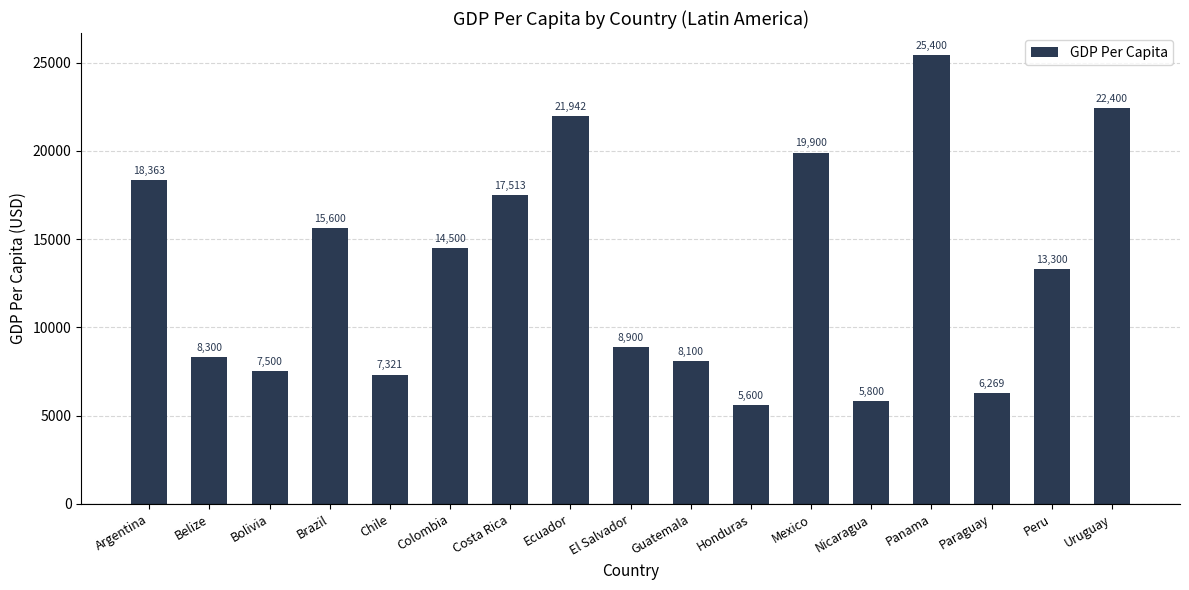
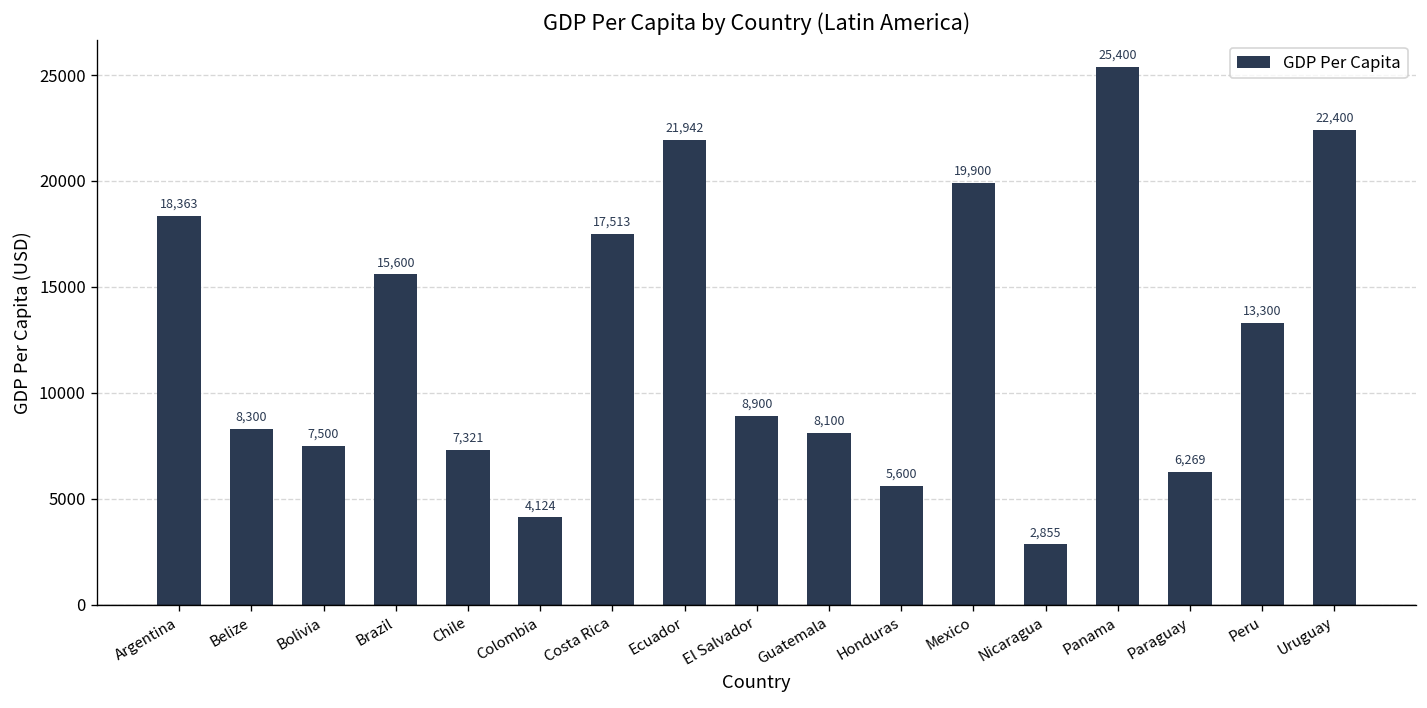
  {
    "Argentina": "18,363",
    "Belize": "8,300",
    "Bolivia": "7,500",
    "Brazil": "15,600",
    "Chile": "7,321",
-   "Colombia": "14,500",
+   "Colombia": "4,124",
    "Costa Rica": "17,513",
    "Ecuador": "21,942",
    "El Salvador": "8,900",
    "Guatemala": "8,100",
    "Honduras": "5,600",
    "Mexico": "19,900",
-   "Nicaragua": "5,800",
+   "Nicaragua": "2,855",
    "Panama": "25,400",
    "Paraguay": "6,269",
    "Peru": "13,300",
    "Uruguay": "22,400"
  }
